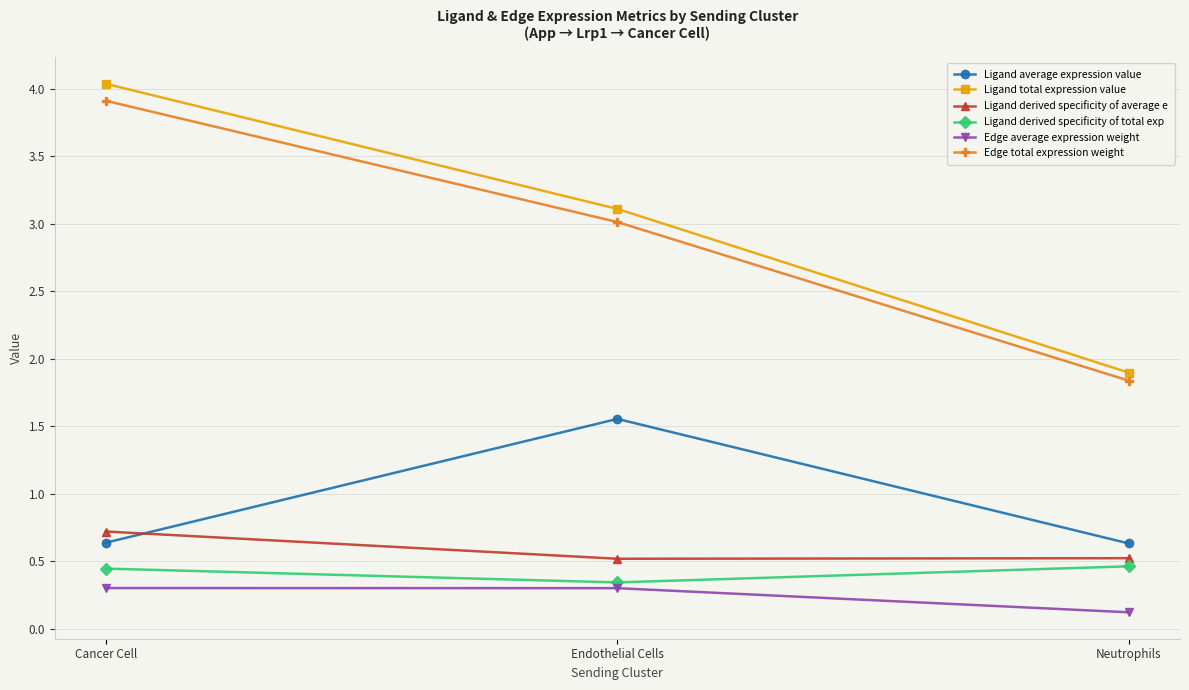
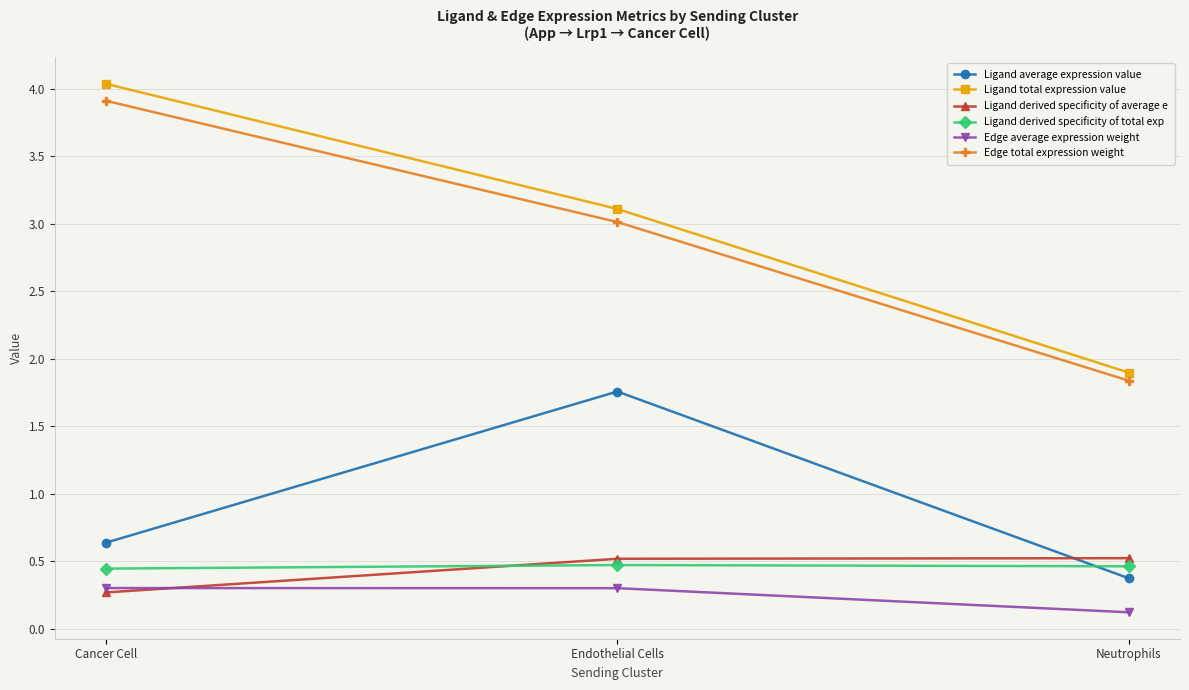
  {
    "Ligand average expression value": {
      "Cancer Cell": 0.64,
-     "Endothelial Cells": 1.56,
-     "Neutrophils": 0.63
+     "Endothelial Cells": 1.76,
+     "Neutrophils": 0.37
    },
    "Ligand derived specificity of average e": {
-     "Cancer Cell": 0.72,
+     "Cancer Cell": 0.27,
      "Endothelial Cells": 0.52,
      "Neutrophils": 0.52
    },
    "Ligand derived specificity of total exp": {
      "Cancer Cell": 0.45,
-     "Endothelial Cells": 0.34,
+     "Endothelial Cells": 0.47,
      "Neutrophils": 0.46
    },
    "Edge average expression weight": {
      "Cancer Cell": 0.30,
      "Endothelial Cells": 0.30,
      "Neutrophils": 0.12
    }
  }
